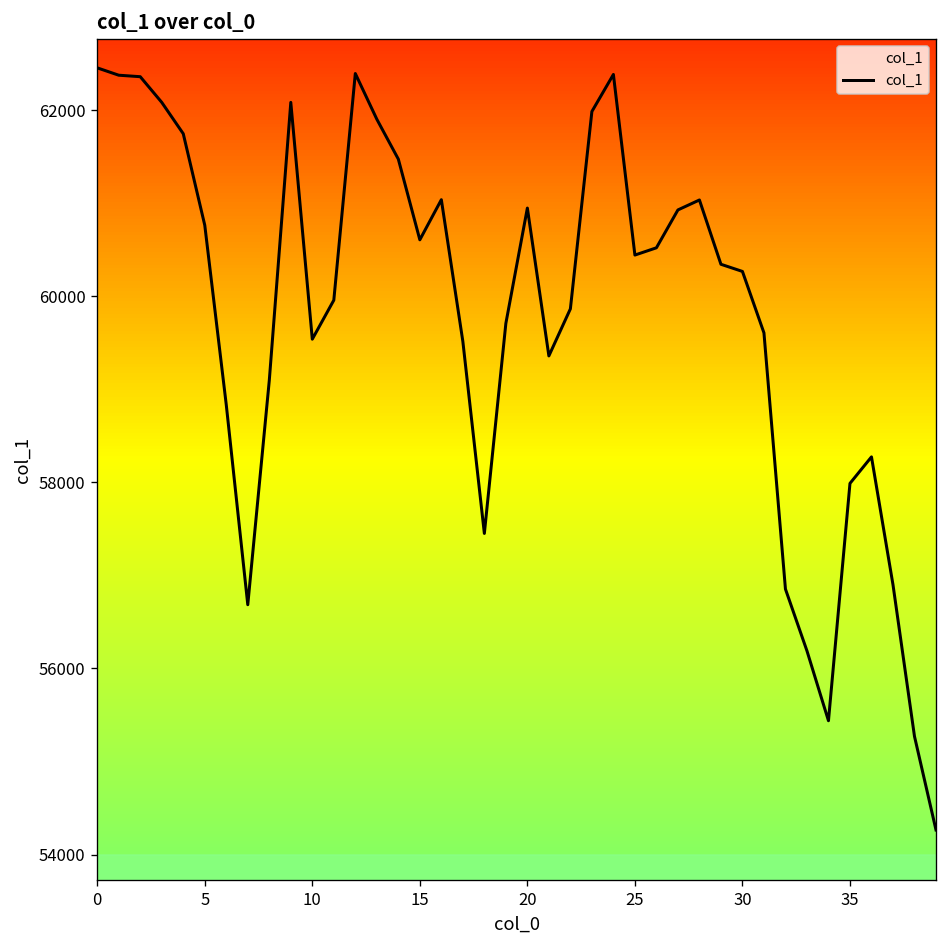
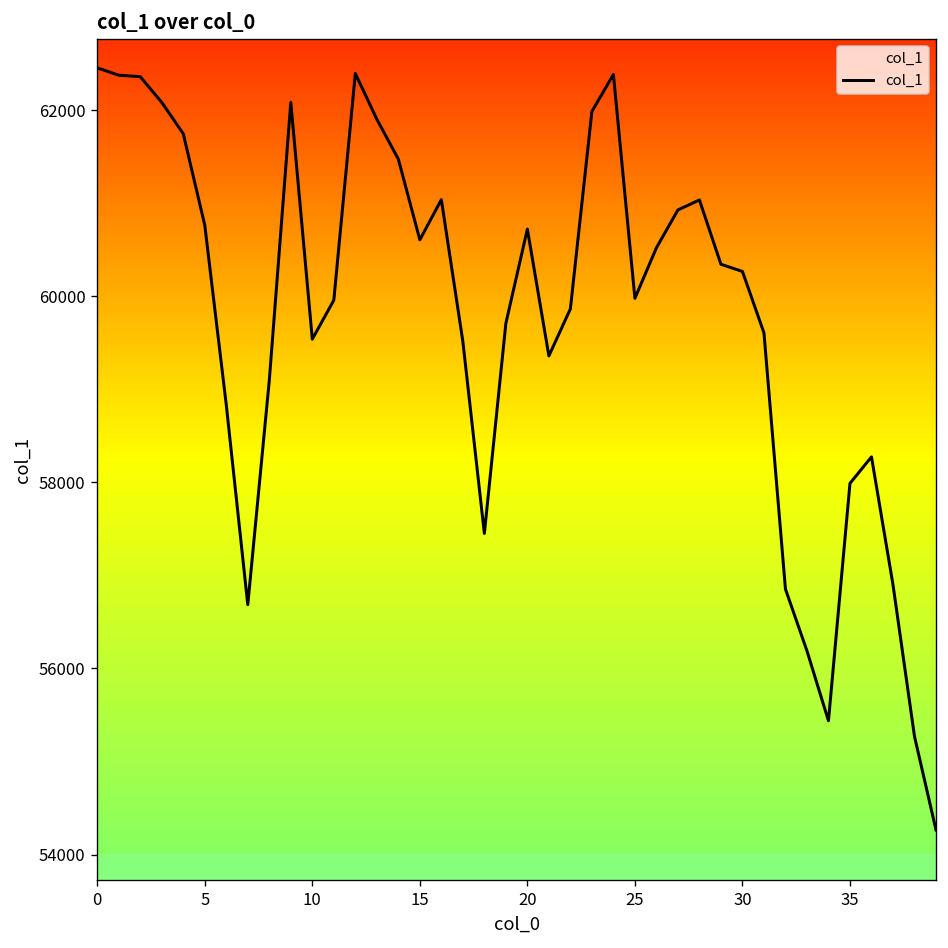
  {
    "0": 62500,
    "5": 60800,
    "10": 59500,
    "15": 60600,
-   "20": 60900,
-   "25": 60400,
+   "20": 60700,
+   "25": 60000,
    "30": 60300,
    "35": 58000
  }
